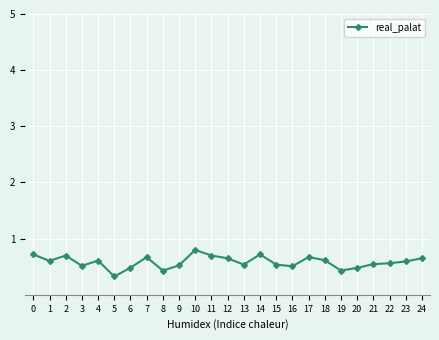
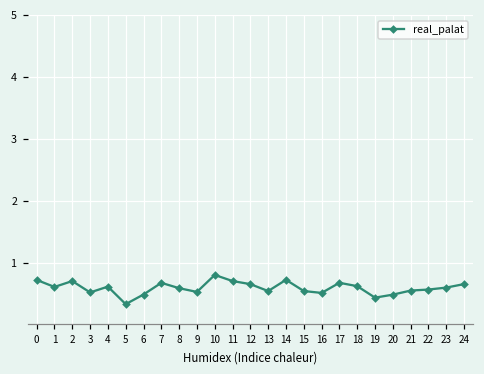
  {
    "0": 0.7,
    "1": 0.6,
    "2": 0.7,
    "3": 0.5,
    "4": 0.6,
    "5": 0.3,
    "6": 0.5,
    "7": 0.7,
-   "8": 0.4,
+   "8": 0.6,
    "9": 0.5,
    "10": 0.8,
    "11": 0.7,
    "12": 0.7,
    "13": 0.5,
    "14": 0.7,
    "15": 0.5,
    "16": 0.5,
    "17": 0.7,
    "18": 0.6,
    "19": 0.4,
    "20": 0.5,
    "21": 0.5,
    "22": 0.6,
    "23": 0.6,
    "24": 0.7
  }
